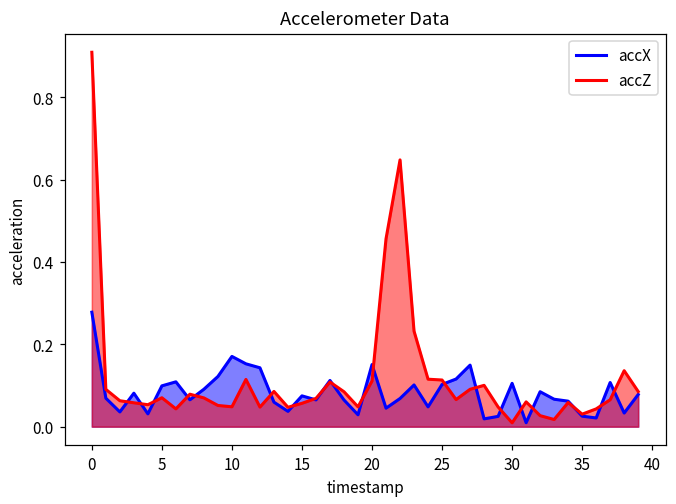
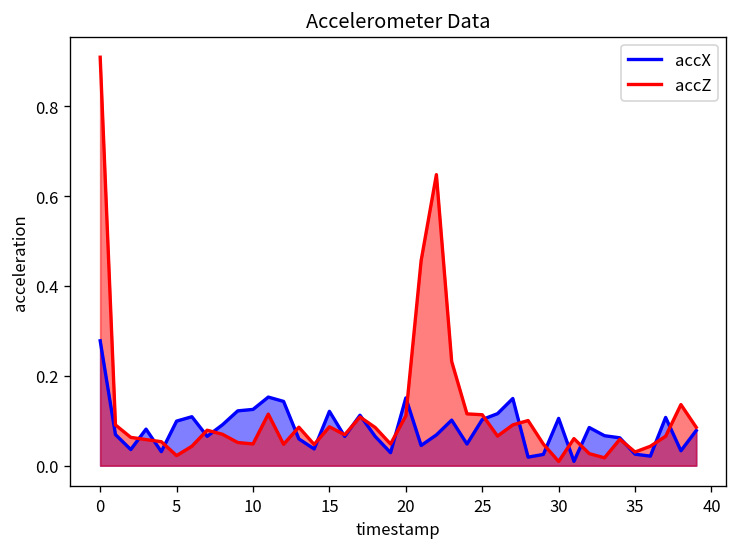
  {
    "accX": {
      "0": 0.28,
      "5": 0.10,
-     "10": 0.17,
-     "15": 0.07,
+     "10": 0.13,
+     "15": 0.12,
      "20": 0.15,
      "25": 0.10,
      "30": 0.11
    },
    "accZ": {
      "0": 0.91,
-     "5": 0.07,
+     "5": 0.02,
      "10": 0.05,
-     "15": 0.06,
+     "15": 0.09,
      "20": 0.11,
      "25": 0.11,
      "30": 0.01
    }
  }
